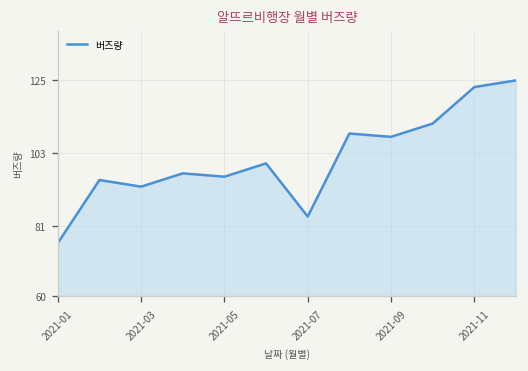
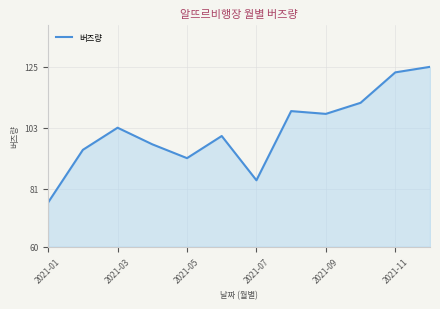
  {
    "2021-01": 76,
-   "2021-03": 93,
-   "2021-05": 96,
+   "2021-03": 103,
+   "2021-05": 92,
    "2021-07": 84,
    "2021-09": 108,
    "2021-11": 123
  }
